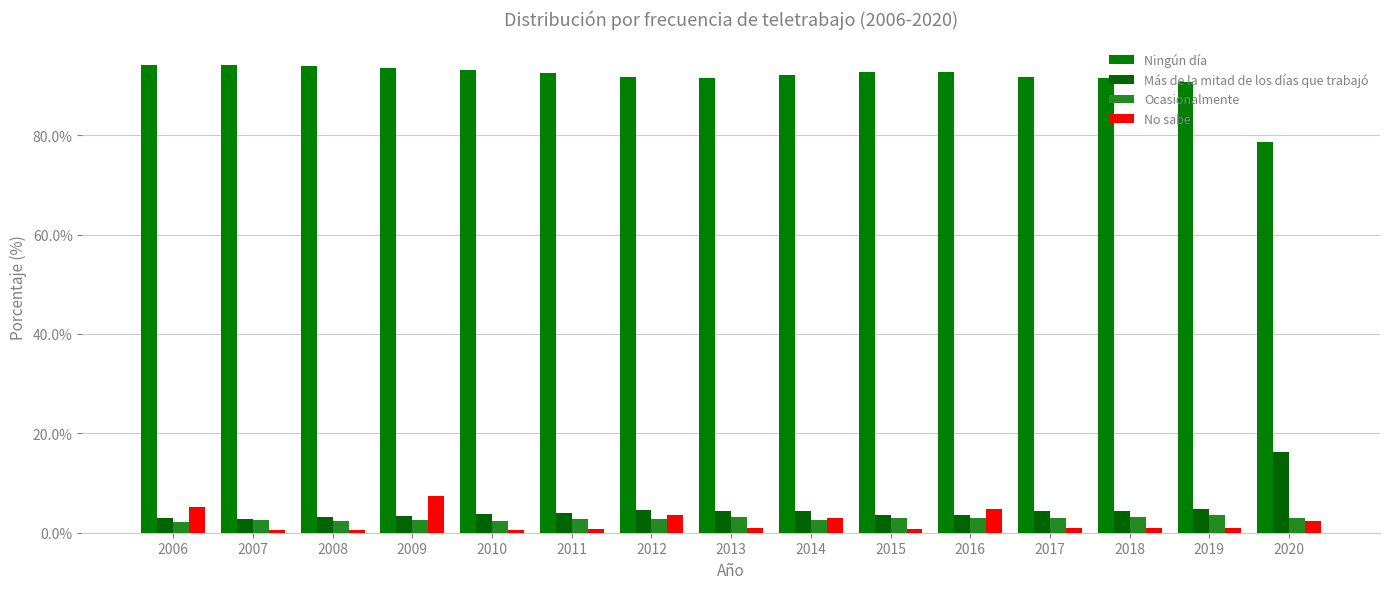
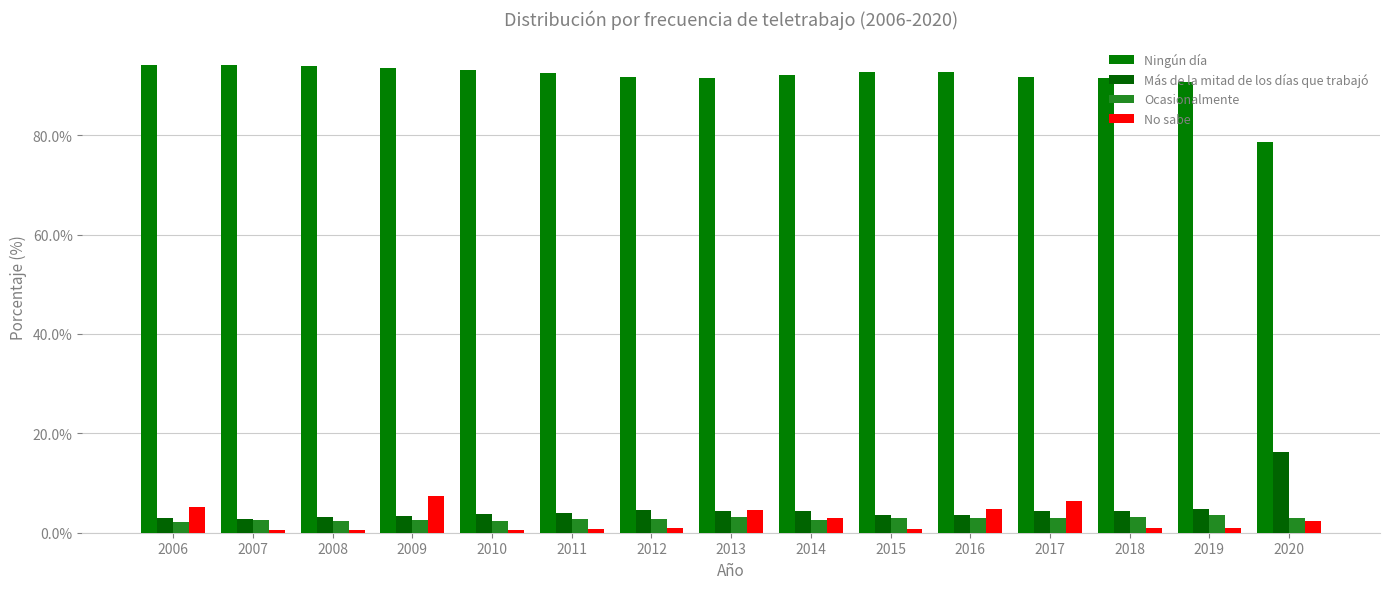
  {
    "No sabe": {
      "2006": "5%",
      "2007": "1%",
      "2009": "7%",
      "2010": "1%",
      "2011": "1%",
-     "2012": "4%",
-     "2013": "1%",
+     "2012": "1%",
+     "2013": "5%",
      "2014": "3%",
      "2015": "1%",
      "2016": "5%",
-     "2017": "1%",
+     "2017": "6%",
      "2018": "1%",
      "2019": "1%",
      "2020": "2%"
    }
  }
